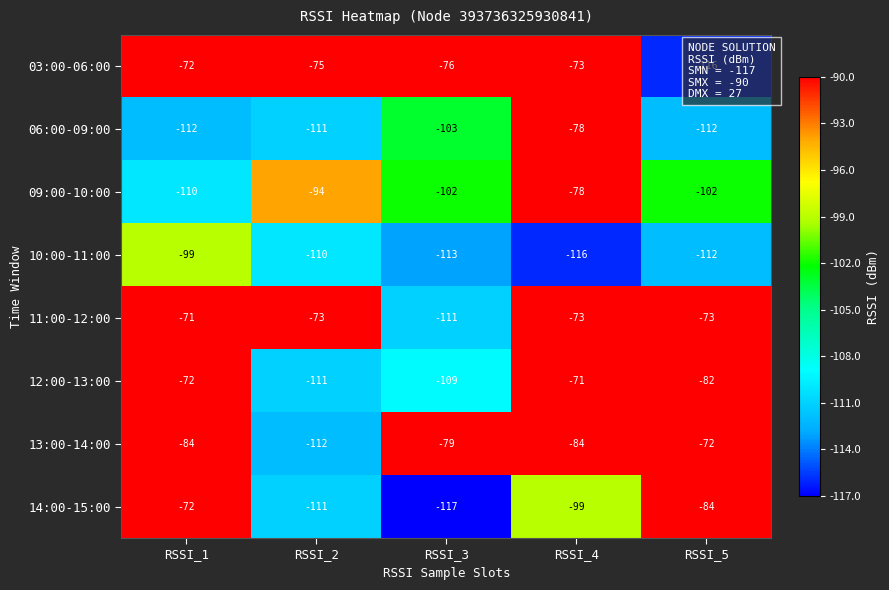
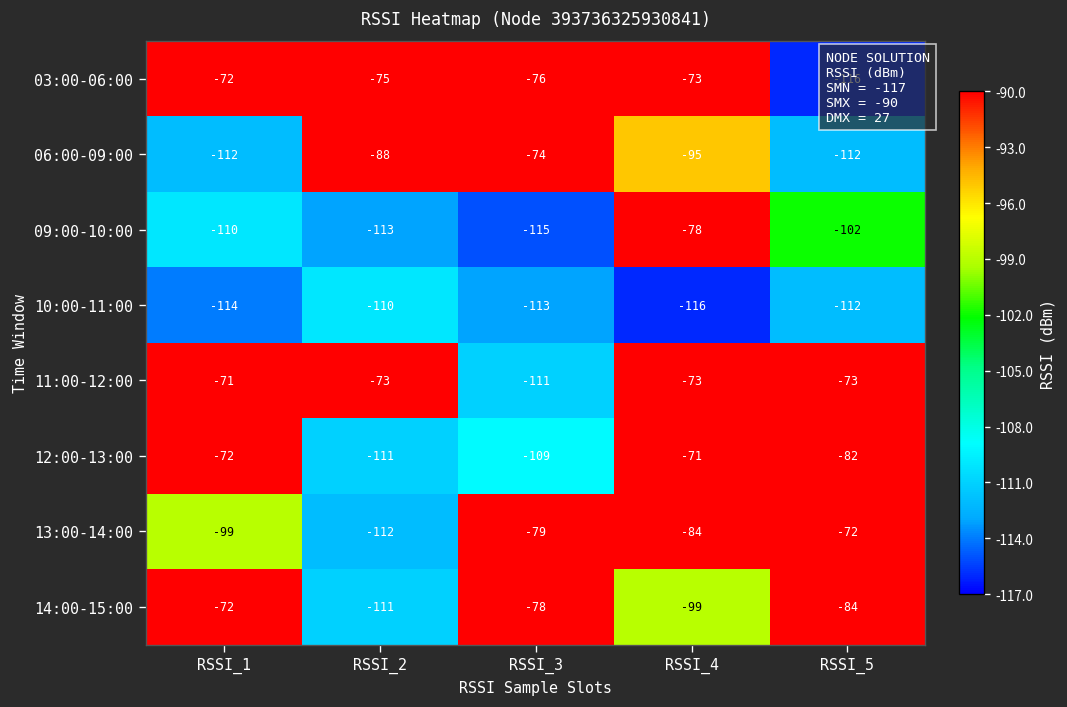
  {
    "03:00-06:00": {
      "RSSI_1": -72,
      "RSSI_2": -75,
      "RSSI_3": -76,
      "RSSI_4": -73,
      "RSSI_5": -116
    },
    "06:00-09:00": {
      "RSSI_1": -112,
-     "RSSI_2": -111,
-     "RSSI_3": -103,
-     "RSSI_4": -78,
+     "RSSI_2": -88,
+     "RSSI_3": -74,
+     "RSSI_4": -95,
      "RSSI_5": -112
    },
    "09:00-10:00": {
      "RSSI_1": -110,
-     "RSSI_2": -94,
-     "RSSI_3": -102,
+     "RSSI_2": -113,
+     "RSSI_3": -115,
      "RSSI_4": -78,
      "RSSI_5": -102
    },
    "10:00-11:00": {
-     "RSSI_1": -99,
+     "RSSI_1": -114,
      "RSSI_2": -110,
      "RSSI_3": -113,
      "RSSI_4": -116,
      "RSSI_5": -112
    },
    "11:00-12:00": {
      "RSSI_1": -71,
      "RSSI_2": -73,
      "RSSI_3": -111,
      "RSSI_4": -73,
      "RSSI_5": -73
    },
    "12:00-13:00": {
      "RSSI_1": -72,
      "RSSI_2": -111,
      "RSSI_3": -109,
      "RSSI_4": -71,
      "RSSI_5": -82
    },
    "13:00-14:00": {
-     "RSSI_1": -84,
+     "RSSI_1": -99,
      "RSSI_2": -112,
      "RSSI_3": -79,
      "RSSI_4": -84,
      "RSSI_5": -72
    },
    "14:00-15:00": {
      "RSSI_1": -72,
      "RSSI_2": -111,
-     "RSSI_3": -117,
+     "RSSI_3": -78,
      "RSSI_4": -99,
      "RSSI_5": -84
    }
  }
